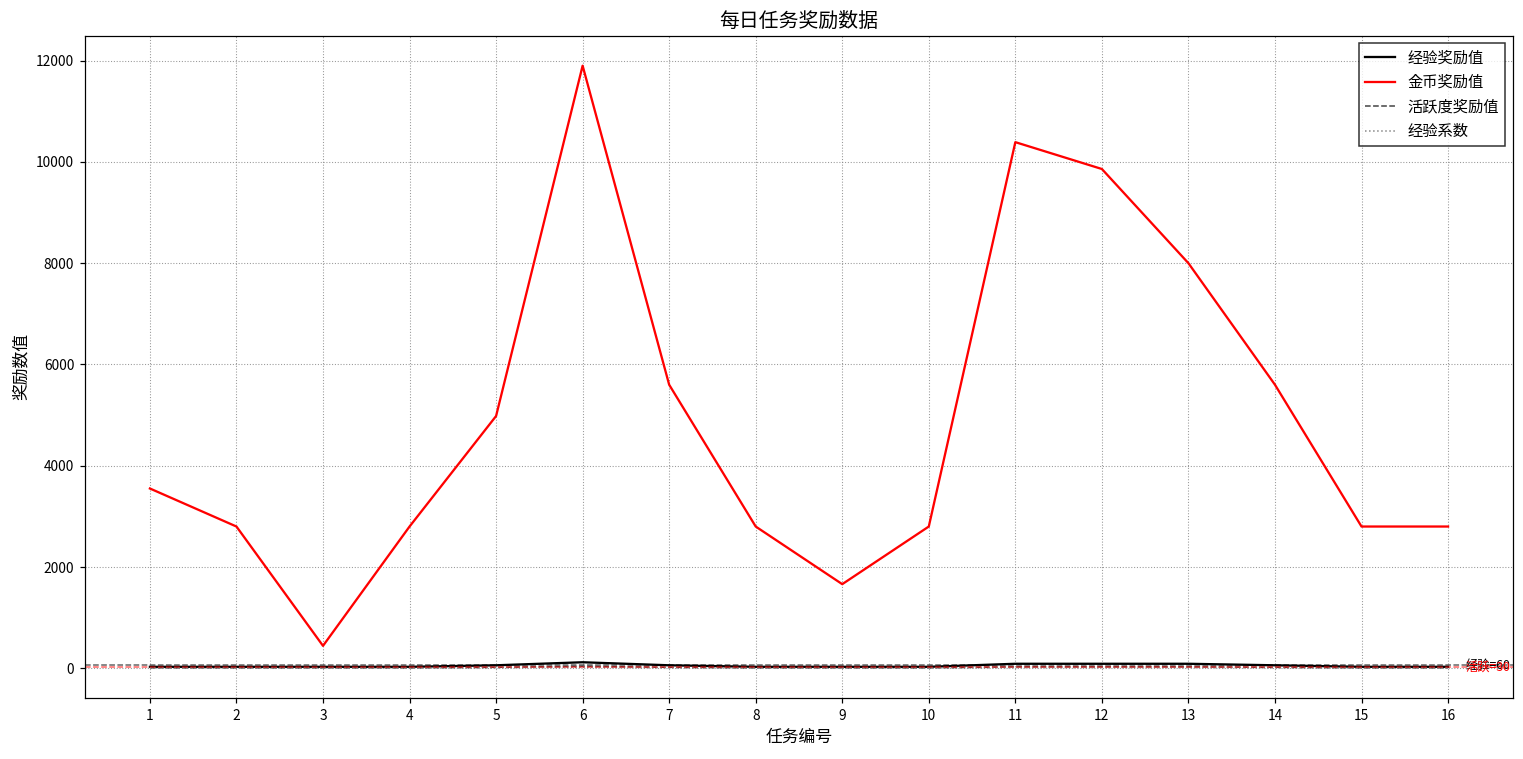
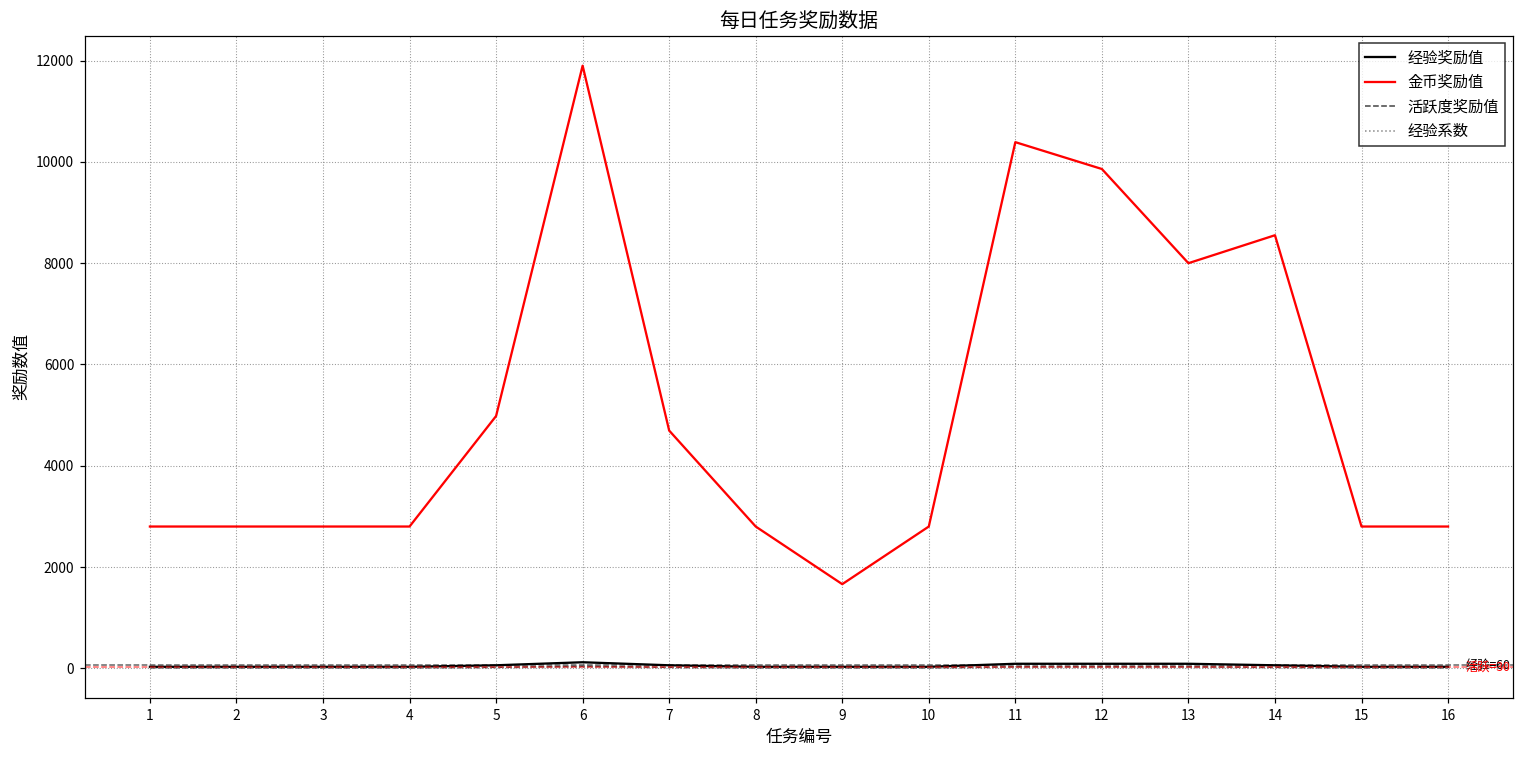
  {
    "经验奖励值": {
      "6": 100,
      "11": 100,
      "12": 100,
      "13": 100
    },
    "金币奖励值": {
-     "1": 3600,
+     "1": 2800,
      "2": 2800,
-     "3": 400,
+     "3": 2800,
      "4": 2800,
      "5": 5000,
      "6": 11900,
-     "7": 5600,
+     "7": 4700,
      "8": 2800,
      "9": 1700,
      "10": 2800,
      "11": 10400,
      "12": 9900,
      "13": 8000,
-     "14": 5600,
+     "14": 8600,
      "15": 2800,
      "16": 2800
    }
  }
